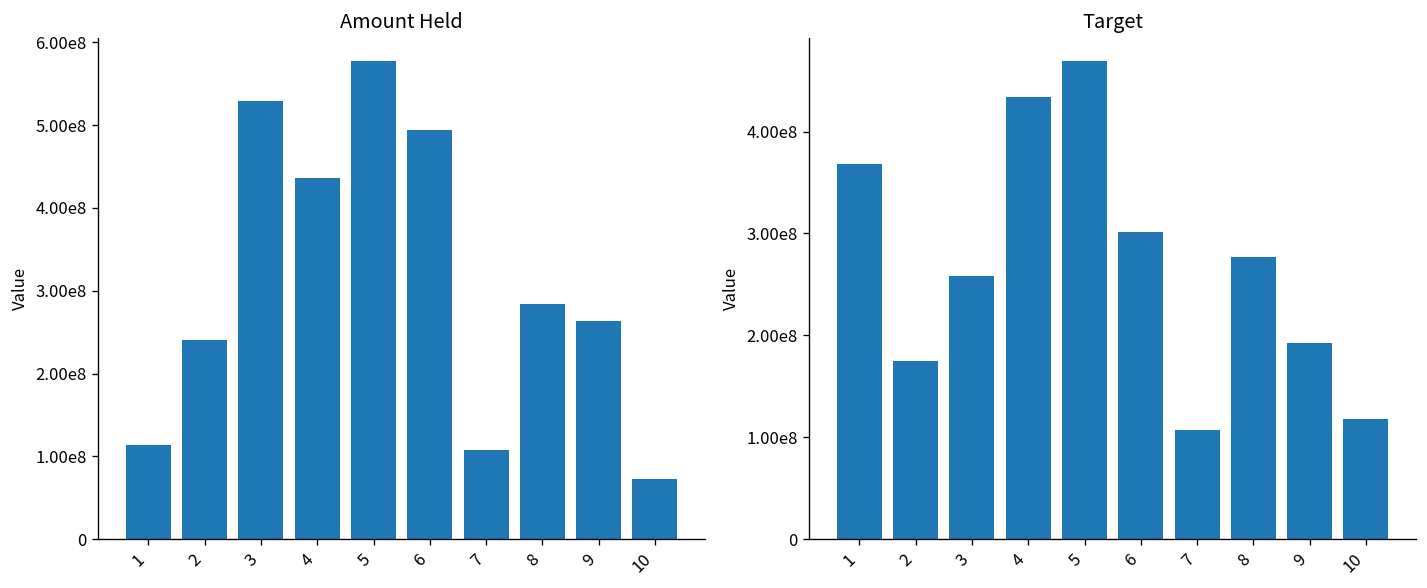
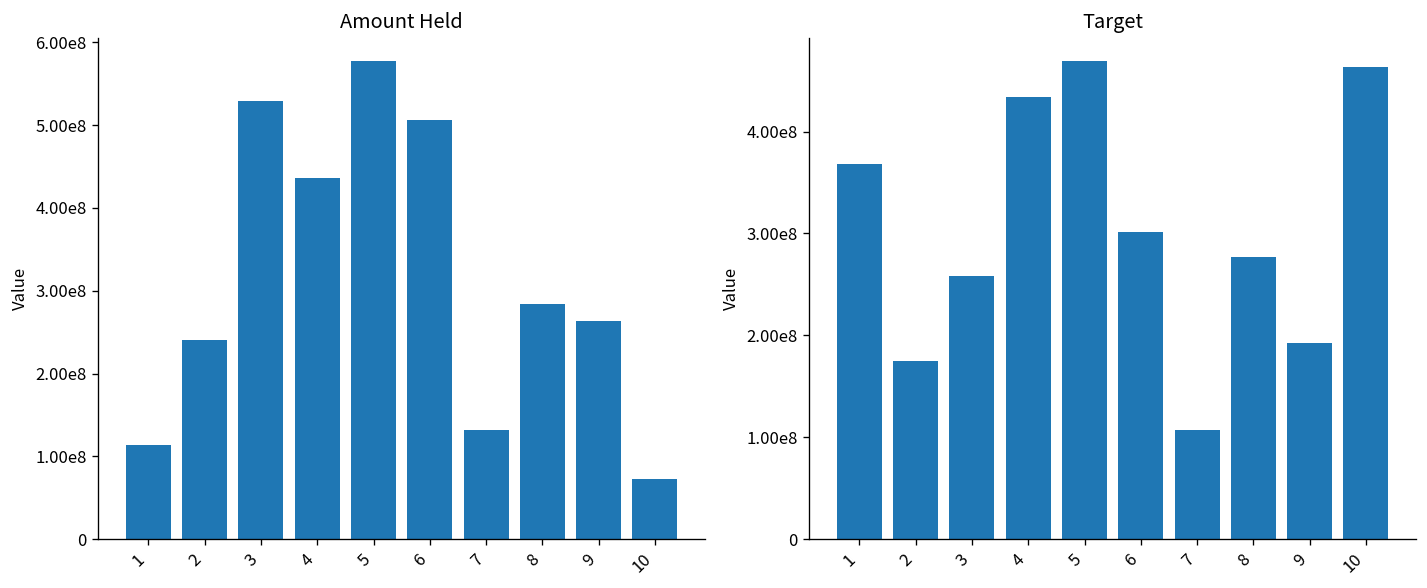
  {
    "Amount Held": {
      "1": 110000000,
      "2": 240000000,
      "3": 530000000,
      "4": 440000000,
      "5": 580000000,
-     "6": 490000000,
-     "7": 110000000,
+     "6": 510000000,
+     "7": 130000000,
      "8": 280000000,
      "9": 260000000,
      "10": 70000000
    },
    "Target": {
      "1": 370000000,
      "2": 180000000,
      "3": 260000000,
      "4": 430000000,
      "5": 470000000,
      "6": 300000000,
      "7": 110000000,
      "8": 280000000,
      "9": 190000000,
-     "10": 120000000
+     "10": 460000000
    }
  }
